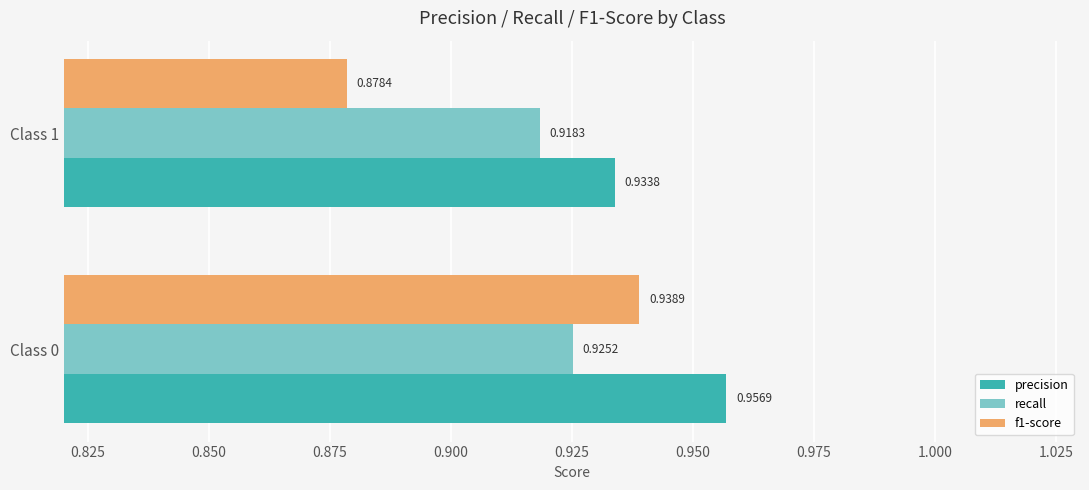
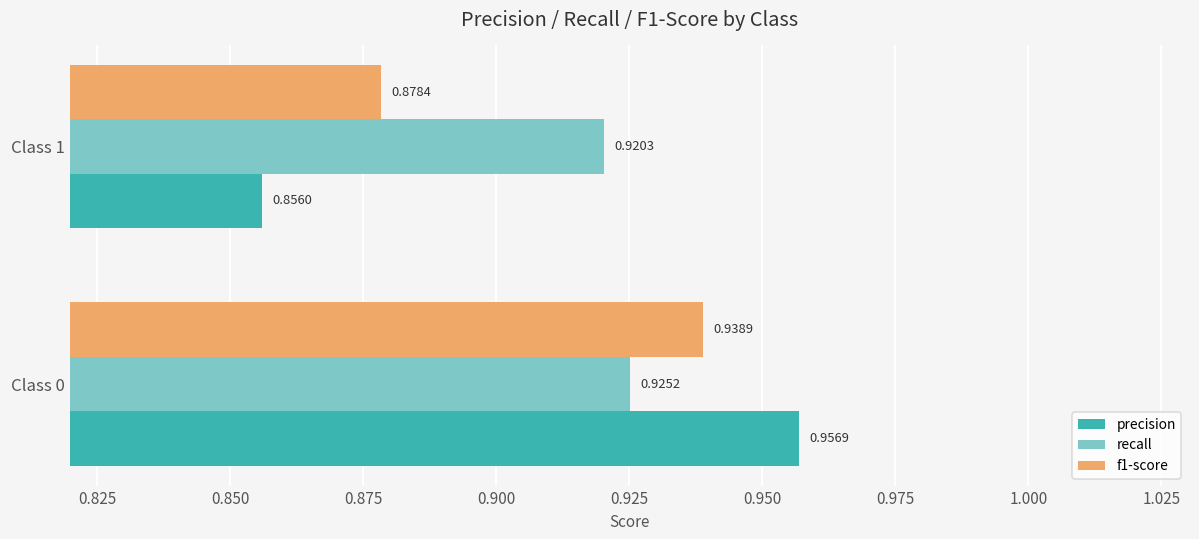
  {
    "precision": {
-     "Class 1": 0.9338,
+     "Class 1": 0.8560,
      "Class 0": 0.9569
    },
    "recall": {
-     "Class 1": 0.9183,
+     "Class 1": 0.9203,
      "Class 0": 0.9252
    },
    "f1-score": {
      "Class 1": 0.8784,
      "Class 0": 0.9389
    }
  }
